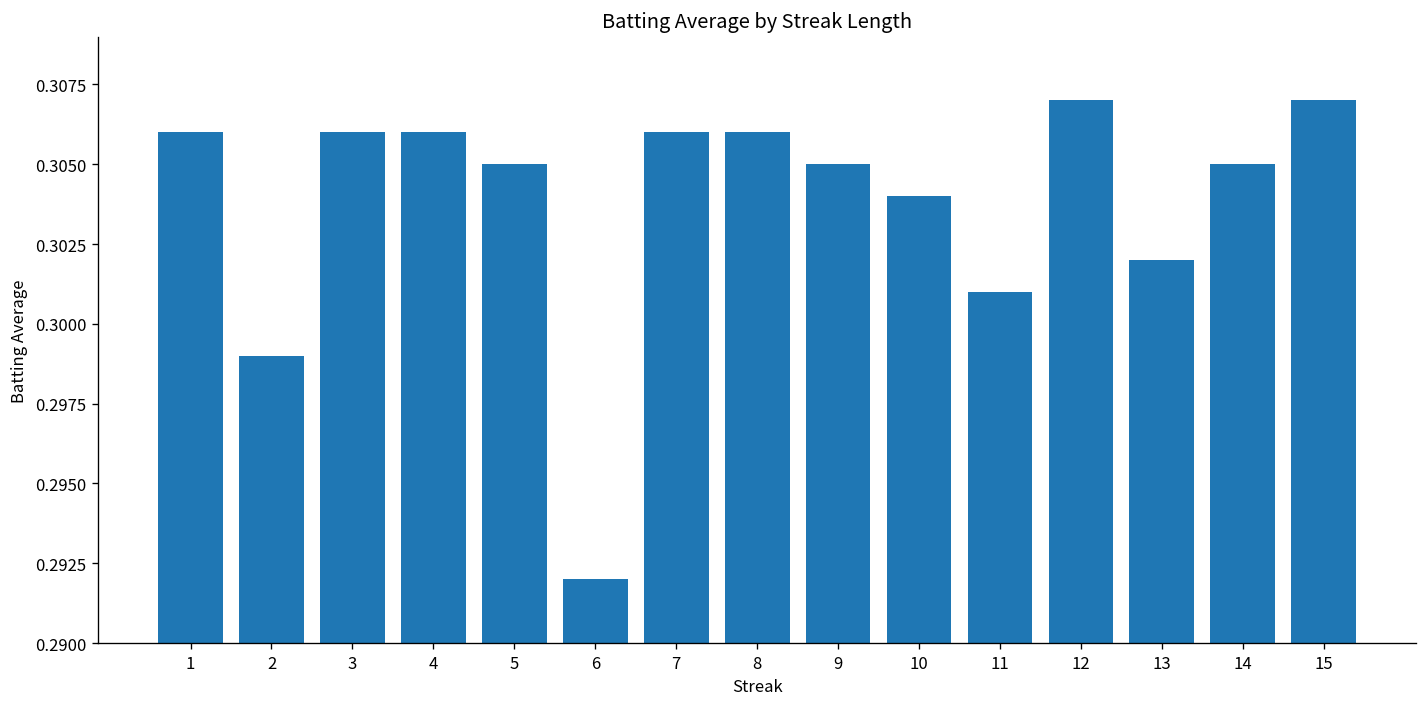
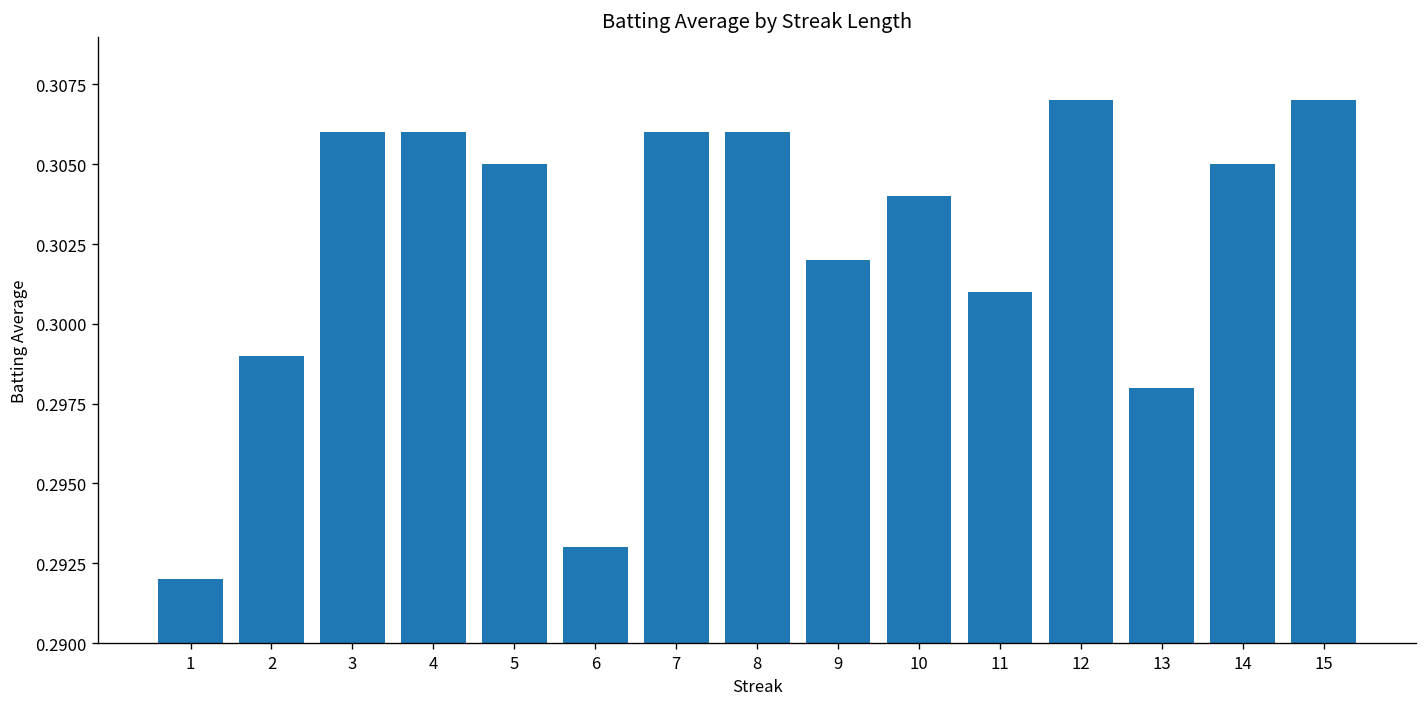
  {
-   "1": 0.306,
+   "1": 0.292,
    "2": 0.299,
    "3": 0.306,
    "4": 0.306,
    "5": 0.305,
-   "6": 0.292,
+   "6": 0.293,
    "7": 0.306,
    "8": 0.306,
-   "9": 0.305,
+   "9": 0.302,
    "10": 0.304,
    "11": 0.301,
    "12": 0.307,
-   "13": 0.302,
+   "13": 0.298,
    "14": 0.305,
    "15": 0.307
  }
